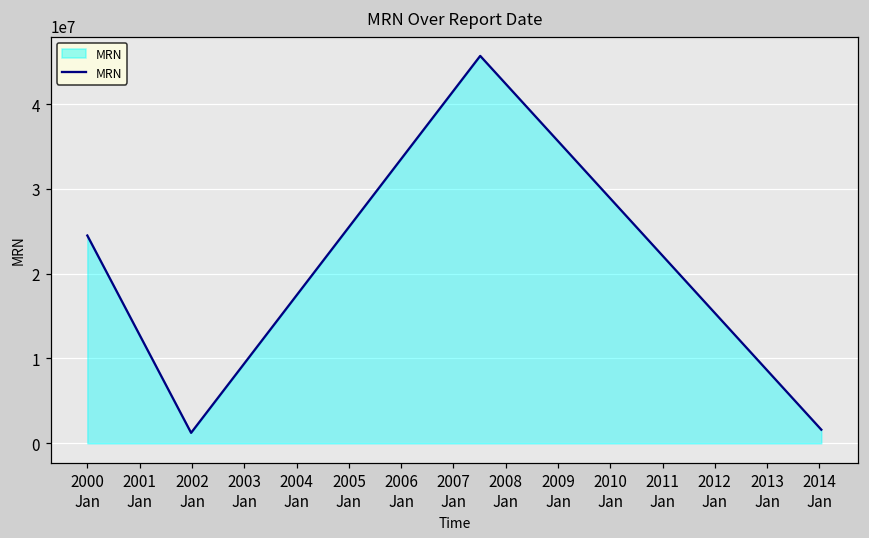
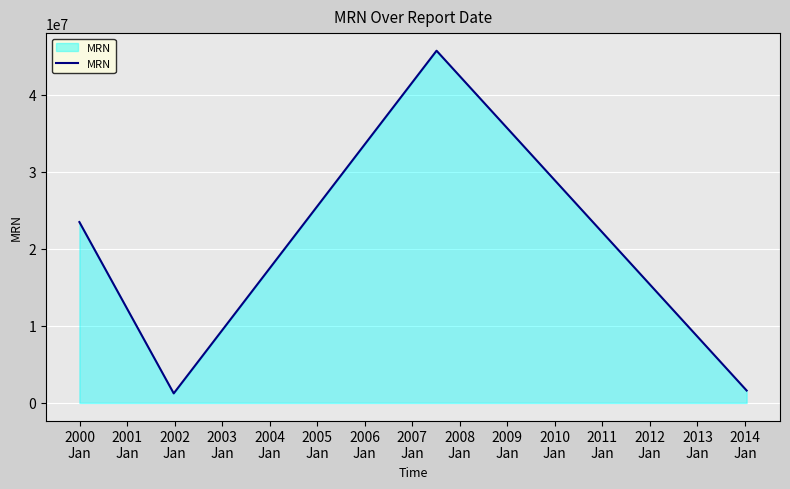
  {
-   "2000 Jan": 24000000,
+   "2000 Jan": 23000000,
    "2002 Jan": 1000000,
    "2014 Jan": 2000000
  }
